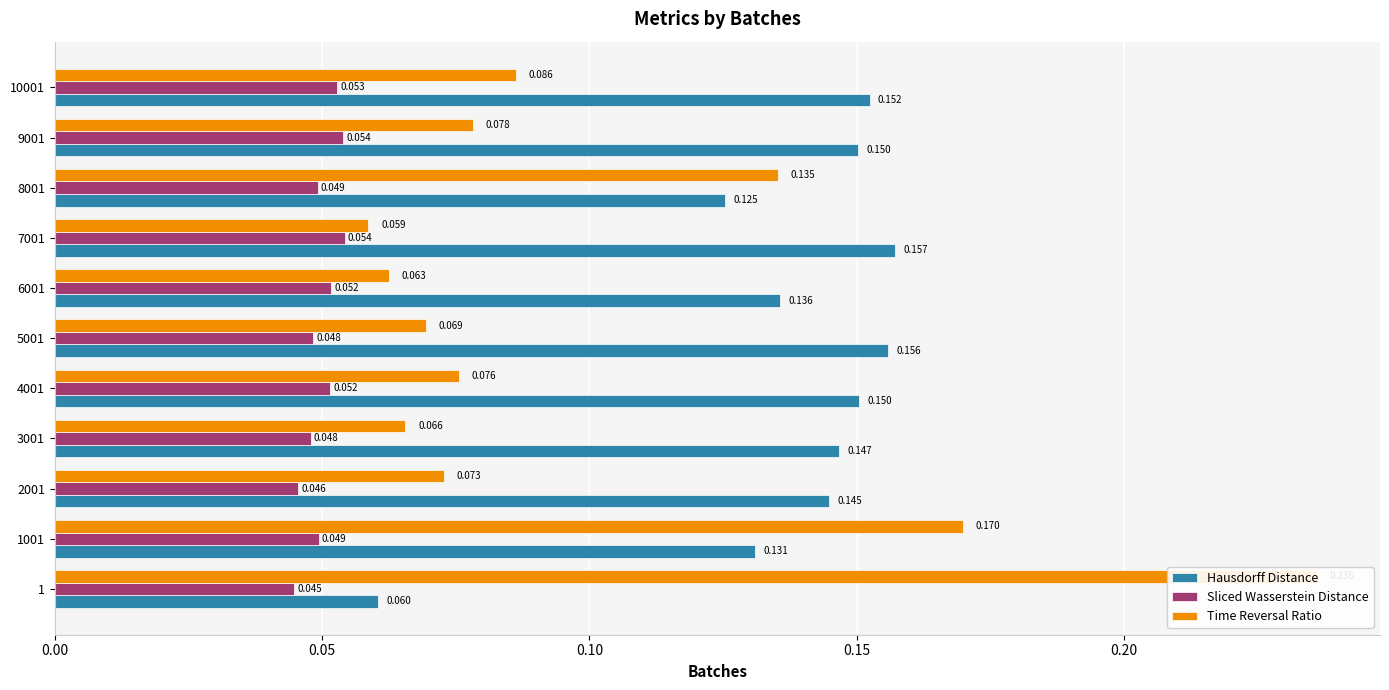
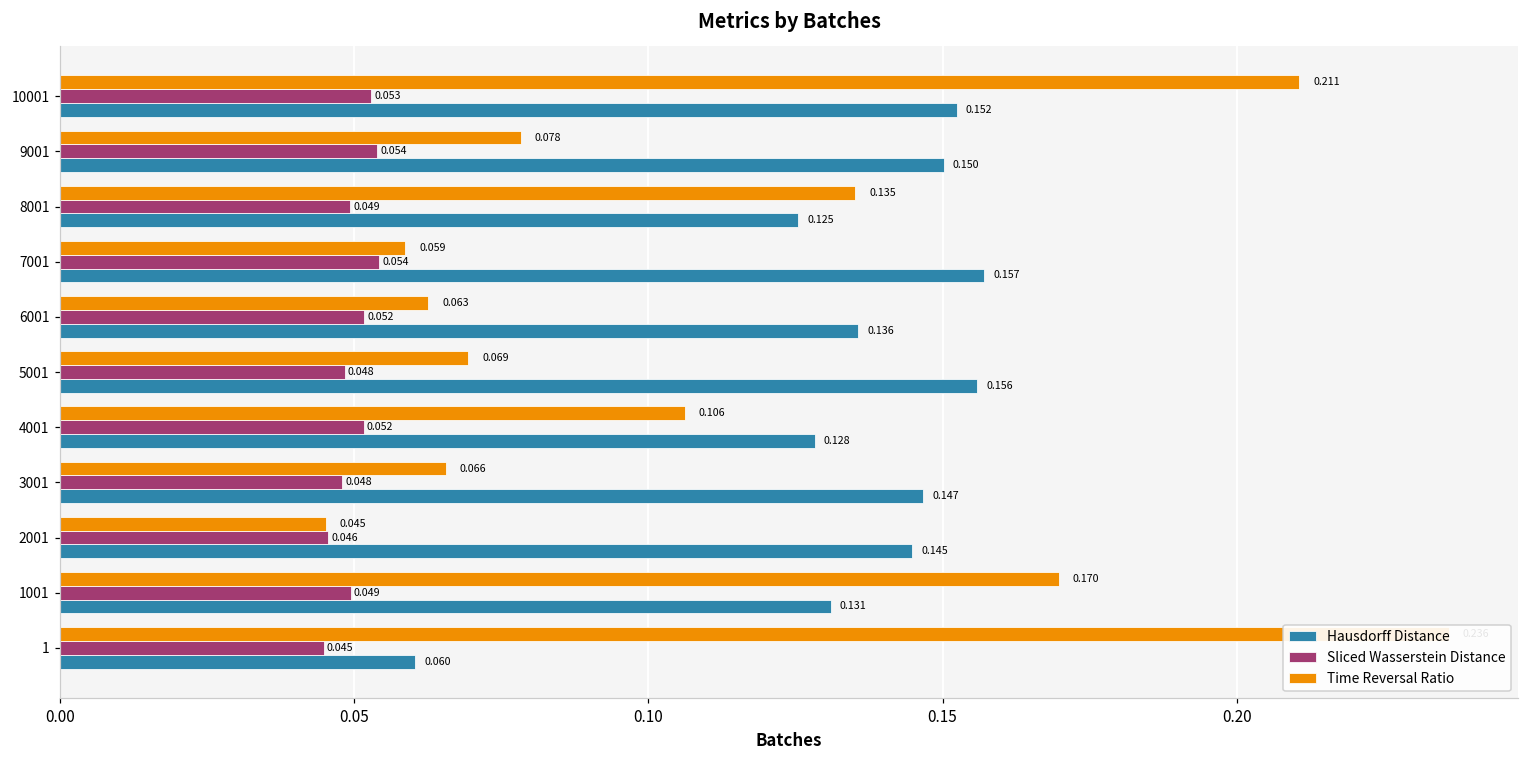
  {
    "Hausdorff Distance": {
      "10001": 0.152,
      "9001": 0.150,
      "8001": 0.125,
      "7001": 0.157,
      "6001": 0.136,
      "5001": 0.156,
-     "4001": 0.150,
+     "4001": 0.128,
      "3001": 0.147,
      "2001": 0.145,
      "1001": 0.131,
      "1": 0.060
    },
    "Sliced Wasserstein Distance": {
      "10001": 0.053,
      "9001": 0.054,
      "8001": 0.049,
      "7001": 0.054,
      "6001": 0.052,
      "5001": 0.048,
      "4001": 0.052,
      "3001": 0.048,
      "2001": 0.046,
      "1001": 0.049,
      "1": 0.045
    },
    "Time Reversal Ratio": {
-     "10001": 0.086,
+     "10001": 0.211,
      "9001": 0.078,
      "8001": 0.135,
      "7001": 0.059,
      "6001": 0.063,
      "5001": 0.069,
-     "4001": 0.076,
+     "4001": 0.106,
      "3001": 0.066,
-     "2001": 0.073,
+     "2001": 0.045,
      "1001": 0.170
    }
  }
